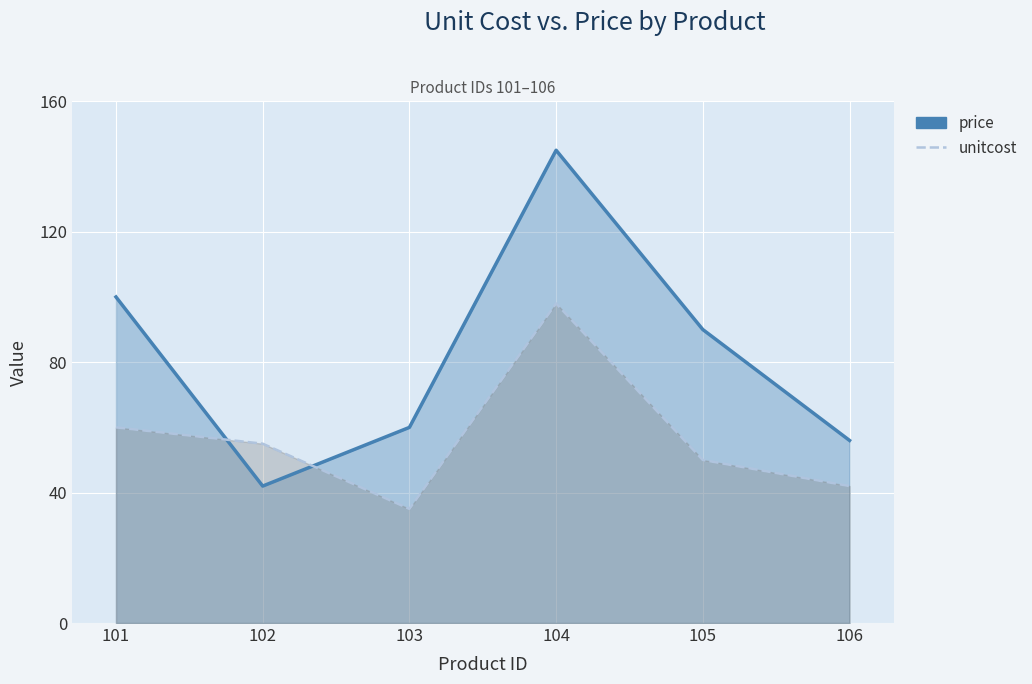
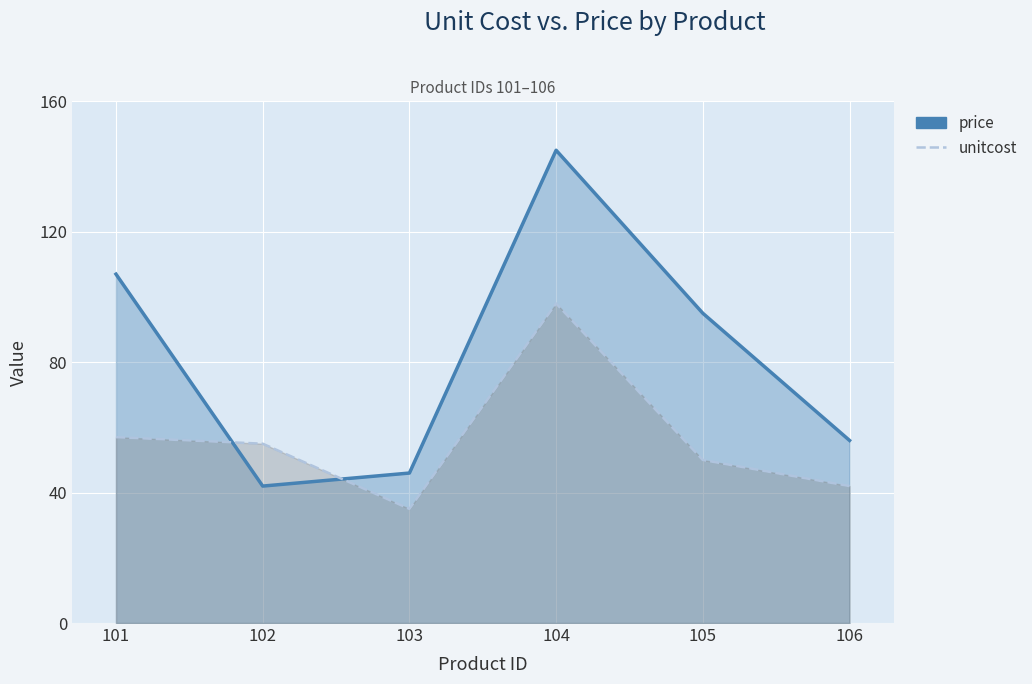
  {
    "price": {
-     "101": 100,
+     "101": 107,
      "102": 42,
-     "103": 60,
+     "103": 46,
      "104": 145,
-     "105": 90,
+     "105": 95,
      "106": 56
    },
    "unitcost": {
-     "101": 60,
+     "101": 57,
      "102": 55,
      "103": 35,
      "104": 98,
      "105": 50,
      "106": 42
    }
  }
